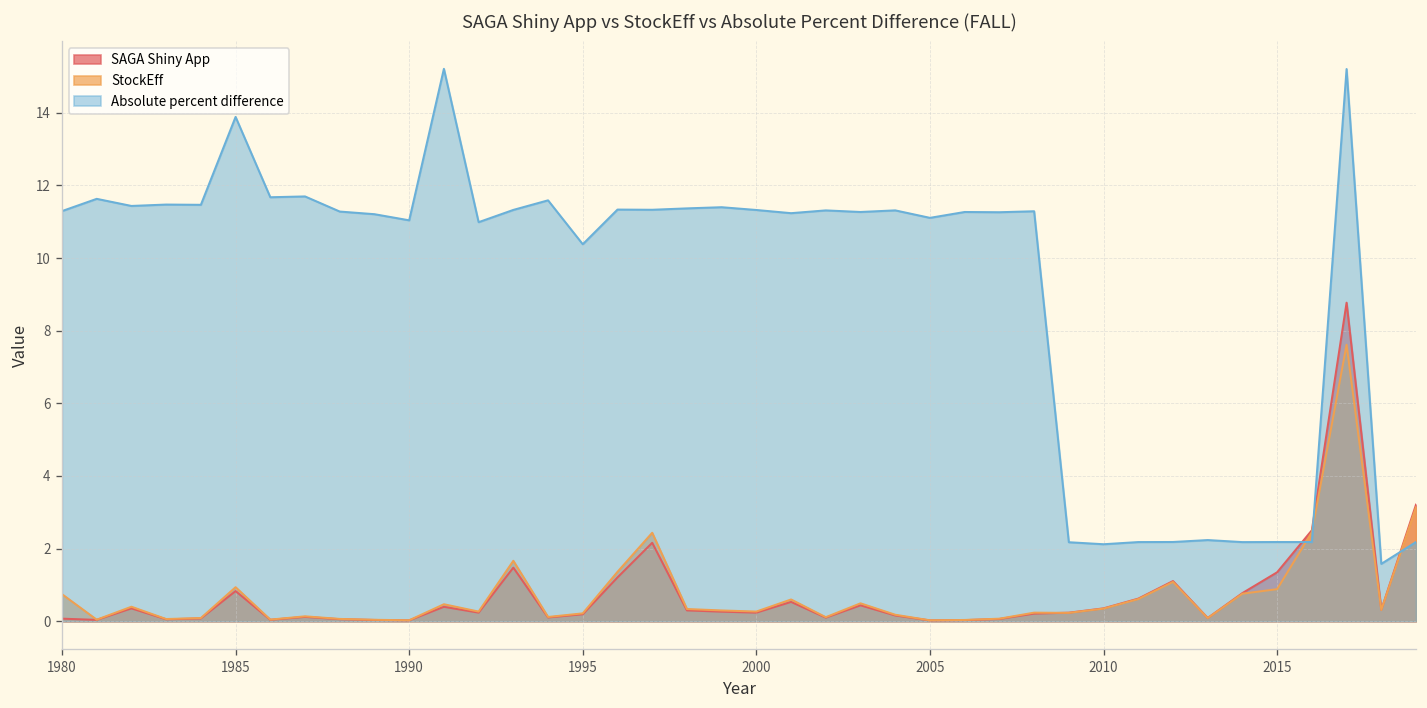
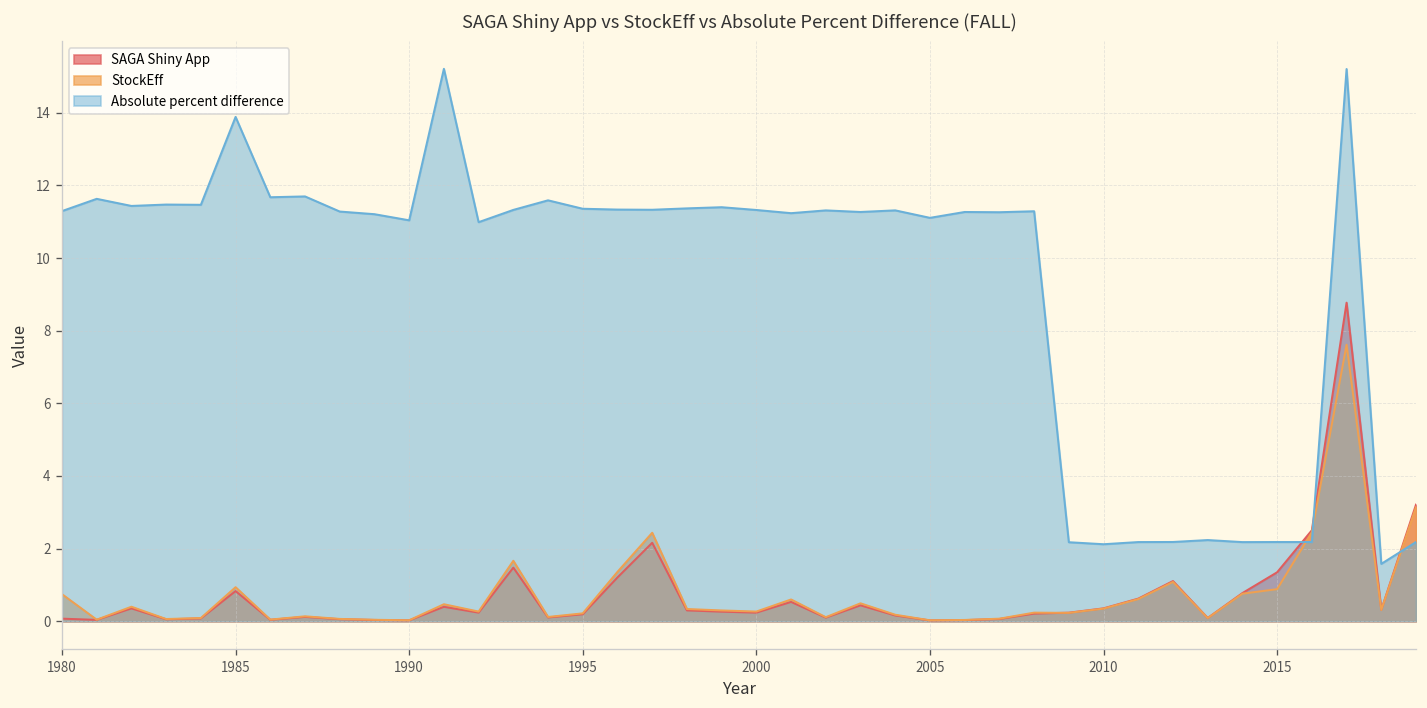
  {
    "SAGA Shiny App": {
      "1980": 0.1,
      "1985": 0.8,
      "2015": 1.3
    },
    "StockEff": {
      "1980": 0.7,
      "1985": 0.9,
      "2015": 0.9
    },
    "Absolute percent difference": {
      "1980": 11.3,
      "1985": 13.9,
      "1990": 11.0,
-     "1995": 10.4,
+     "1995": 11.4,
      "2000": 11.3,
      "2005": 11.1,
      "2010": 2.1,
      "2015": 2.2
    }
  }
